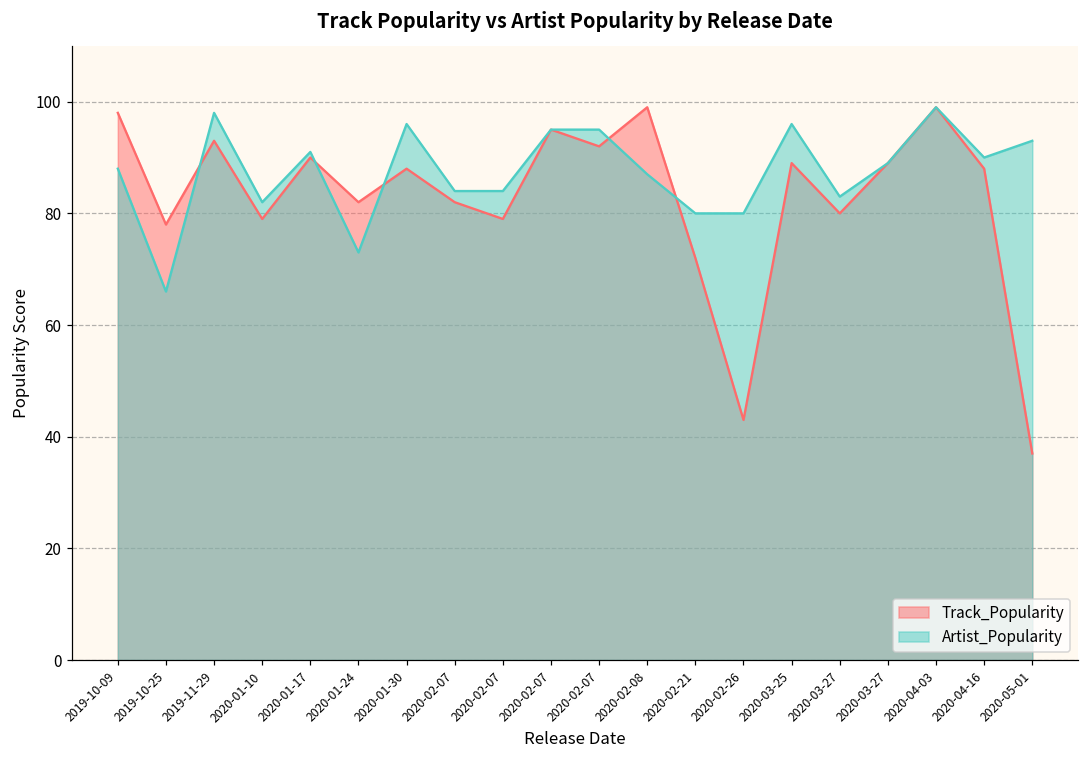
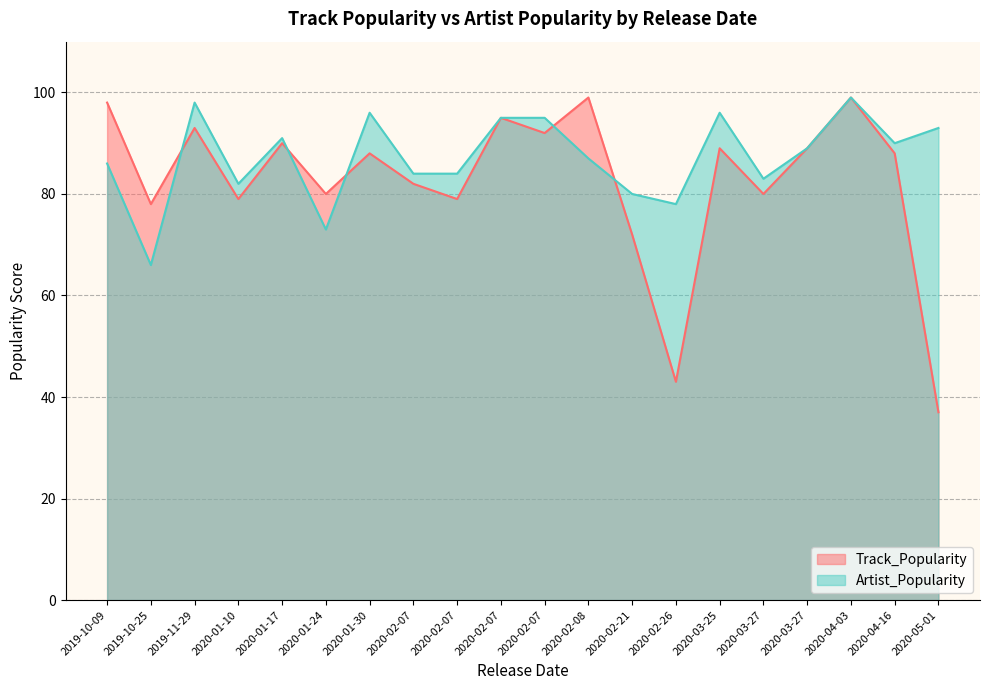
  {
    "Track_Popularity": {
      "2019-10-09": 98,
      "2019-10-25": 78,
      "2019-11-29": 93,
      "2020-01-10": 79,
      "2020-01-17": 90,
-     "2020-01-24": 82,
+     "2020-01-24": 80,
      "2020-01-30": 88,
      "2020-02-08": 99,
      "2020-02-21": 72,
      "2020-02-26": 43,
      "2020-03-25": 89,
      "2020-04-16": 88,
      "2020-05-01": 37
    },
    "Artist_Popularity": {
-     "2019-10-09": 88,
+     "2019-10-09": 86,
      "2019-10-25": 66,
      "2019-11-29": 98,
      "2020-01-10": 82,
      "2020-01-17": 91,
      "2020-01-24": 73,
      "2020-01-30": 96,
      "2020-02-08": 87,
      "2020-02-21": 80,
-     "2020-02-26": 80,
+     "2020-02-26": 78,
      "2020-03-25": 96,
      "2020-04-16": 90,
      "2020-05-01": 93
    }
  }
